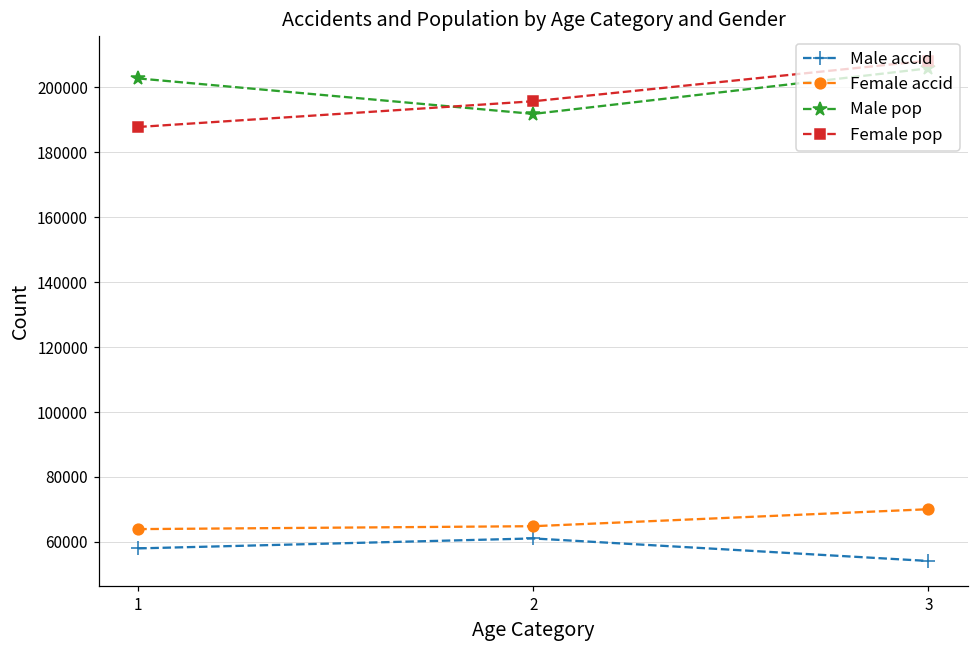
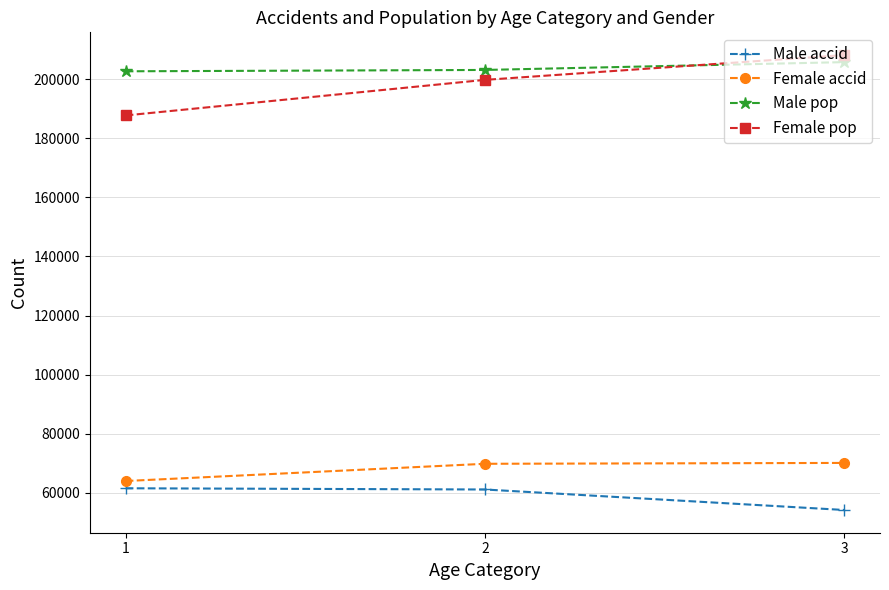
  {
    "Male accid": {
-     "1": 58000,
+     "1": 61000,
      "2": 61000,
      "3": 54000
    },
    "Female accid": {
      "1": 64000,
-     "2": 65000,
+     "2": 70000,
      "3": 70000
    },
    "Male pop": {
      "1": 203000,
-     "2": 192000
+     "2": 203000
    },
    "Female pop": {
      "1": 188000,
-     "2": 196000
+     "2": 200000
    }
  }
